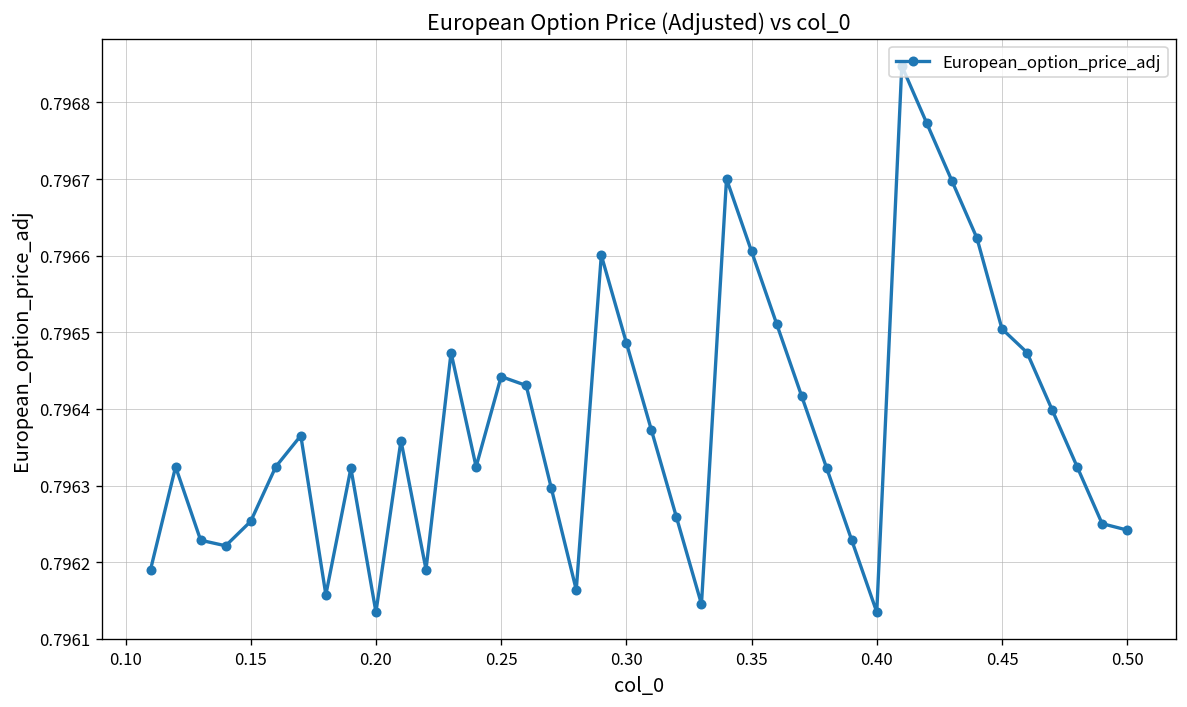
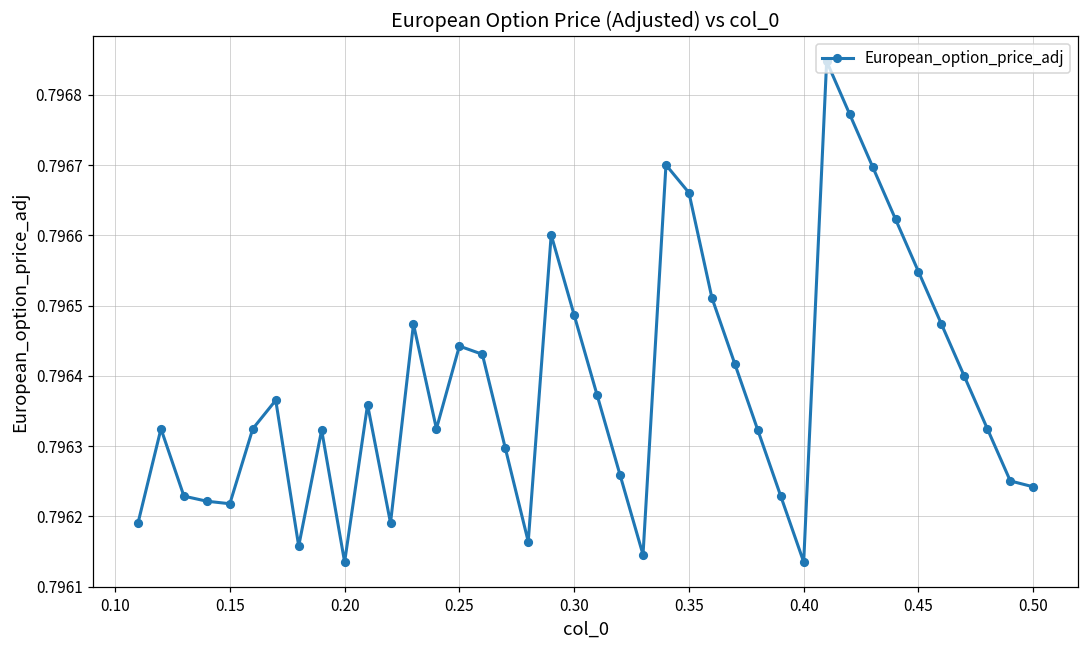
  {
-   "0.15": 0.79625,
+   "0.15": 0.79622,
    "0.20": 0.79613,
    "0.25": 0.79644,
    "0.30": 0.79649,
-   "0.35": 0.79661,
+   "0.35": 0.79666,
    "0.40": 0.79613,
-   "0.45": 0.79650,
+   "0.45": 0.79655,
    "0.50": 0.79624
  }
